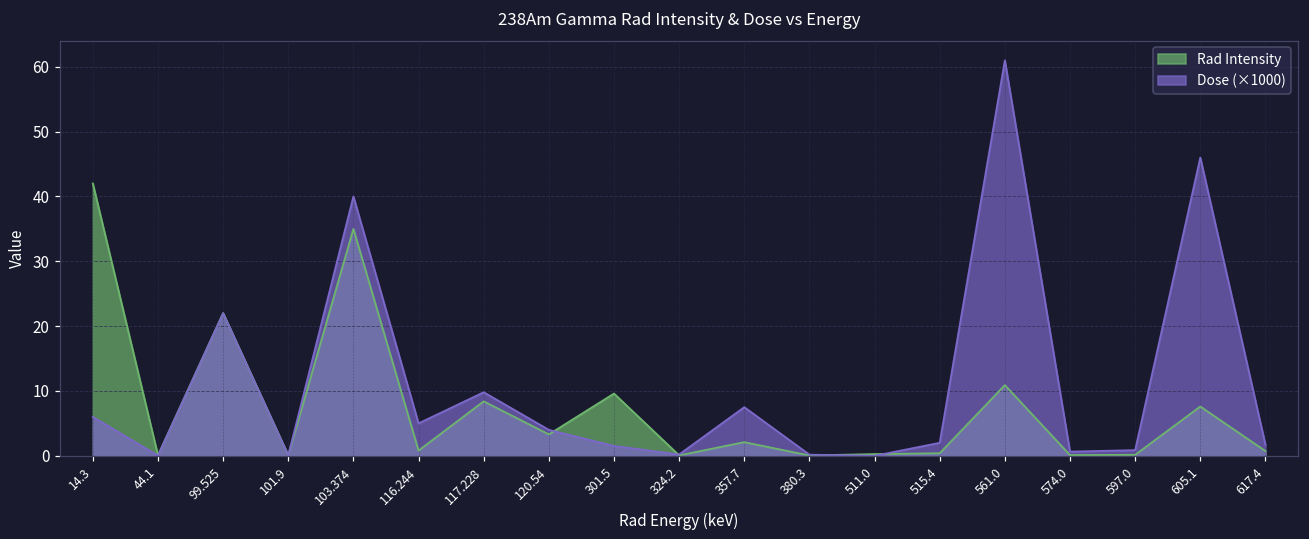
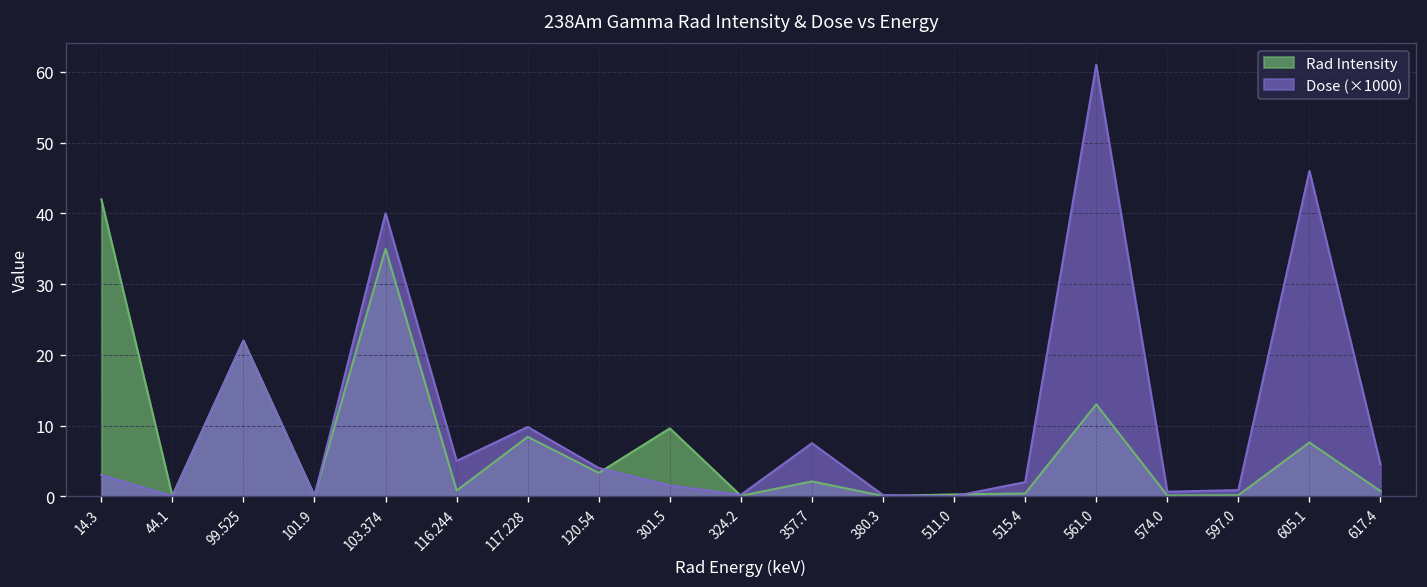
  {
    "Rad Intensity": {
      "14.3": 42,
      "103.374": 35,
      "116.244": 1,
      "117.228": 8,
      "120.54": 3,
      "301.5": 10,
      "357.7": 2,
      "515.4": 0,
-     "561.0": 11,
+     "561.0": 13,
      "574.0": 0,
      "597.0": 0,
      "605.1": 8,
      "617.4": 1
    },
    "Dose (×1000)": {
-     "14.3": 6,
+     "14.3": 3,
      "103.374": 40,
      "116.244": 5,
      "117.228": 10,
      "120.54": 4,
      "301.5": 2,
      "357.7": 8,
      "515.4": 2,
      "561.0": 61,
      "574.0": 1,
      "597.0": 1,
      "605.1": 46,
-     "617.4": 2
+     "617.4": 5
    }
  }
